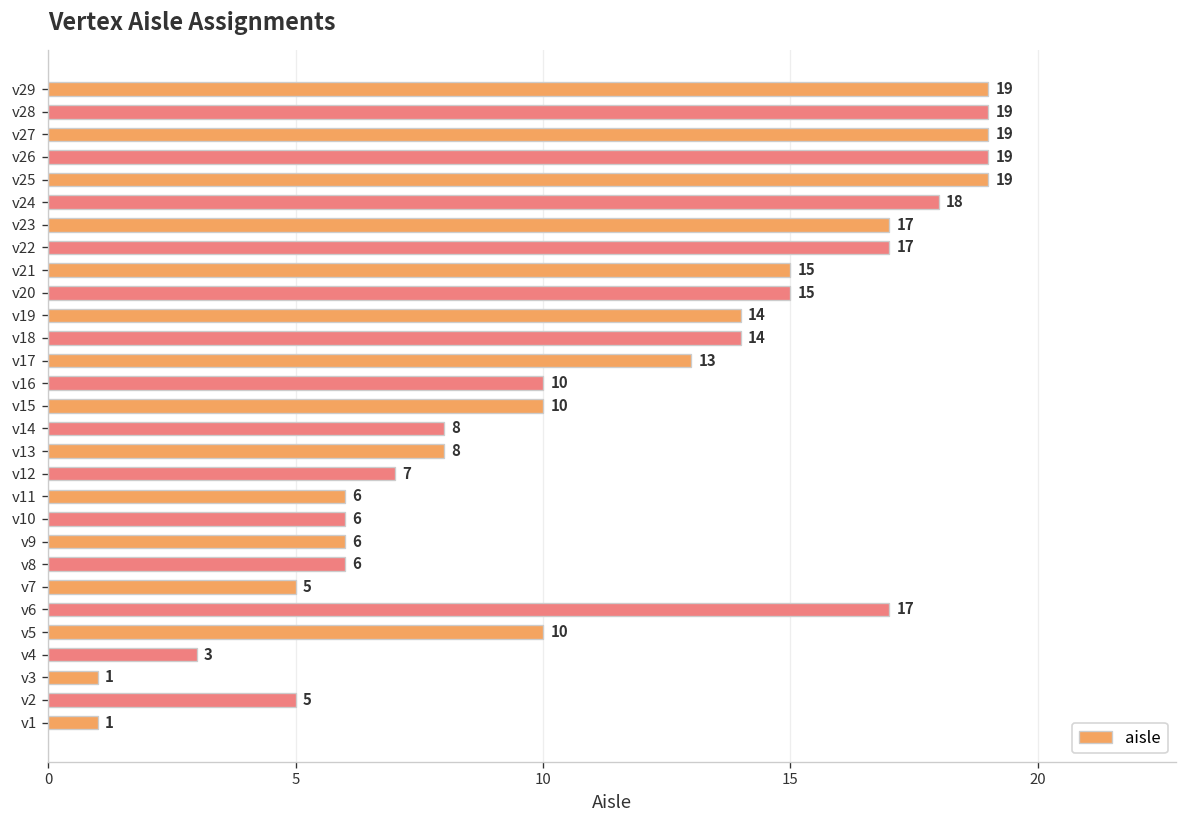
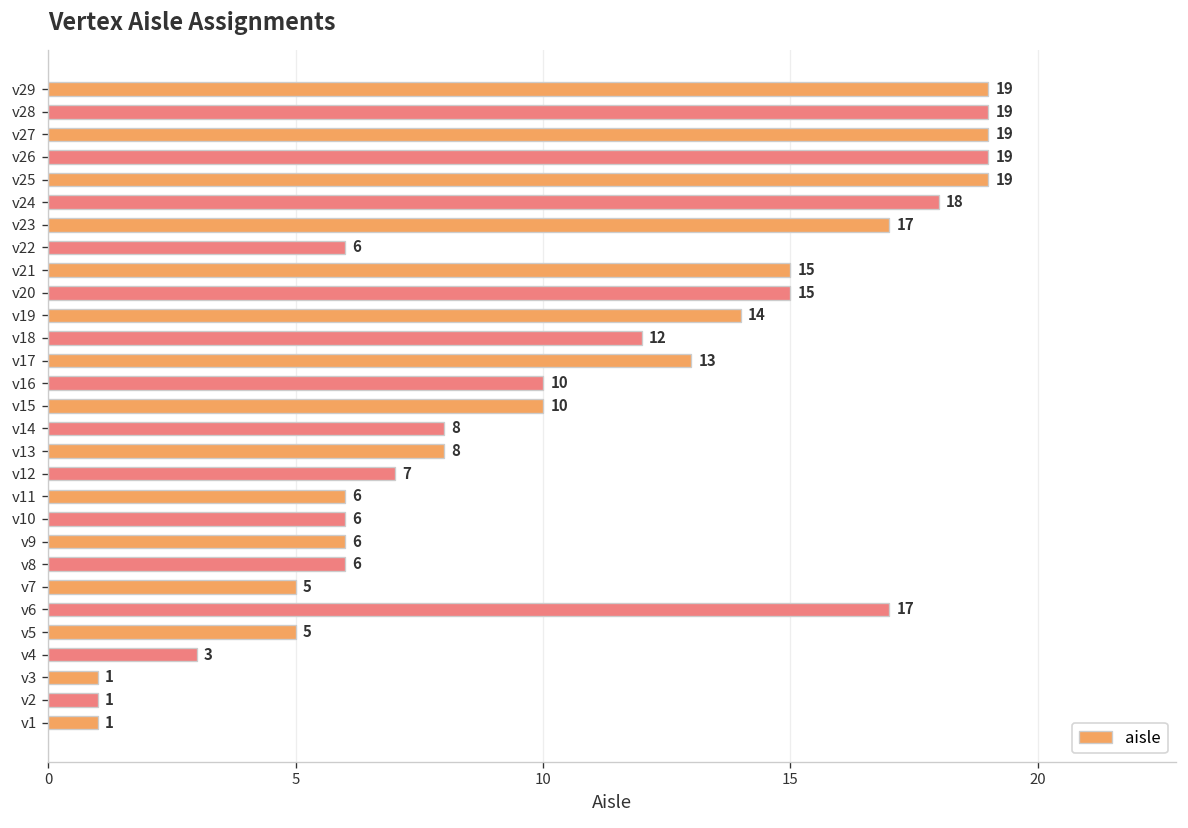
  {
    "v29": 19,
    "v28": 19,
    "v27": 19,
    "v26": 19,
    "v25": 19,
    "v24": 18,
    "v23": 17,
-   "v22": 17,
+   "v22": 6,
    "v21": 15,
    "v20": 15,
    "v19": 14,
-   "v18": 14,
+   "v18": 12,
    "v17": 13,
    "v16": 10,
    "v15": 10,
    "v14": 8,
    "v13": 8,
    "v12": 7,
    "v11": 6,
    "v10": 6,
    "v9": 6,
    "v8": 6,
    "v7": 5,
    "v6": 17,
-   "v5": 10,
+   "v5": 5,
    "v4": 3,
    "v3": 1,
-   "v2": 5,
+   "v2": 1,
    "v1": 1
  }
